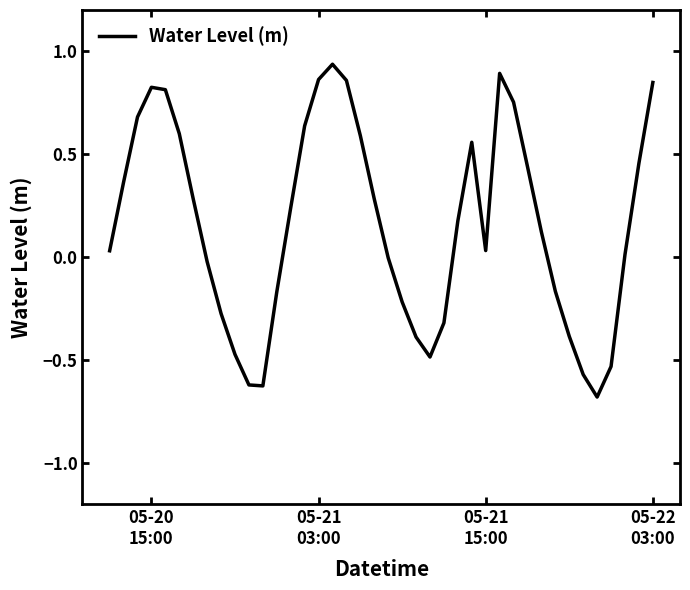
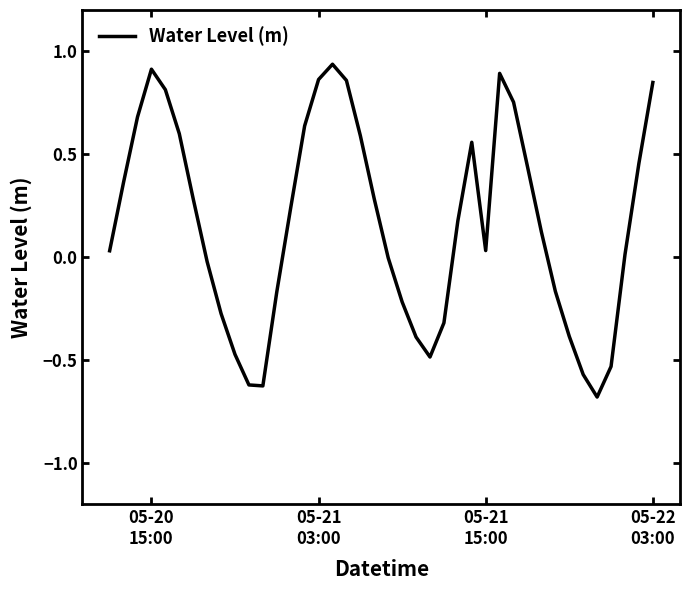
  {
-   "05-20 15:00": 0.82,
+   "05-20 15:00": 0.91,
    "05-21 03:00": 0.86,
    "05-21 15:00": 0.03,
    "05-22 03:00": 0.85
  }
